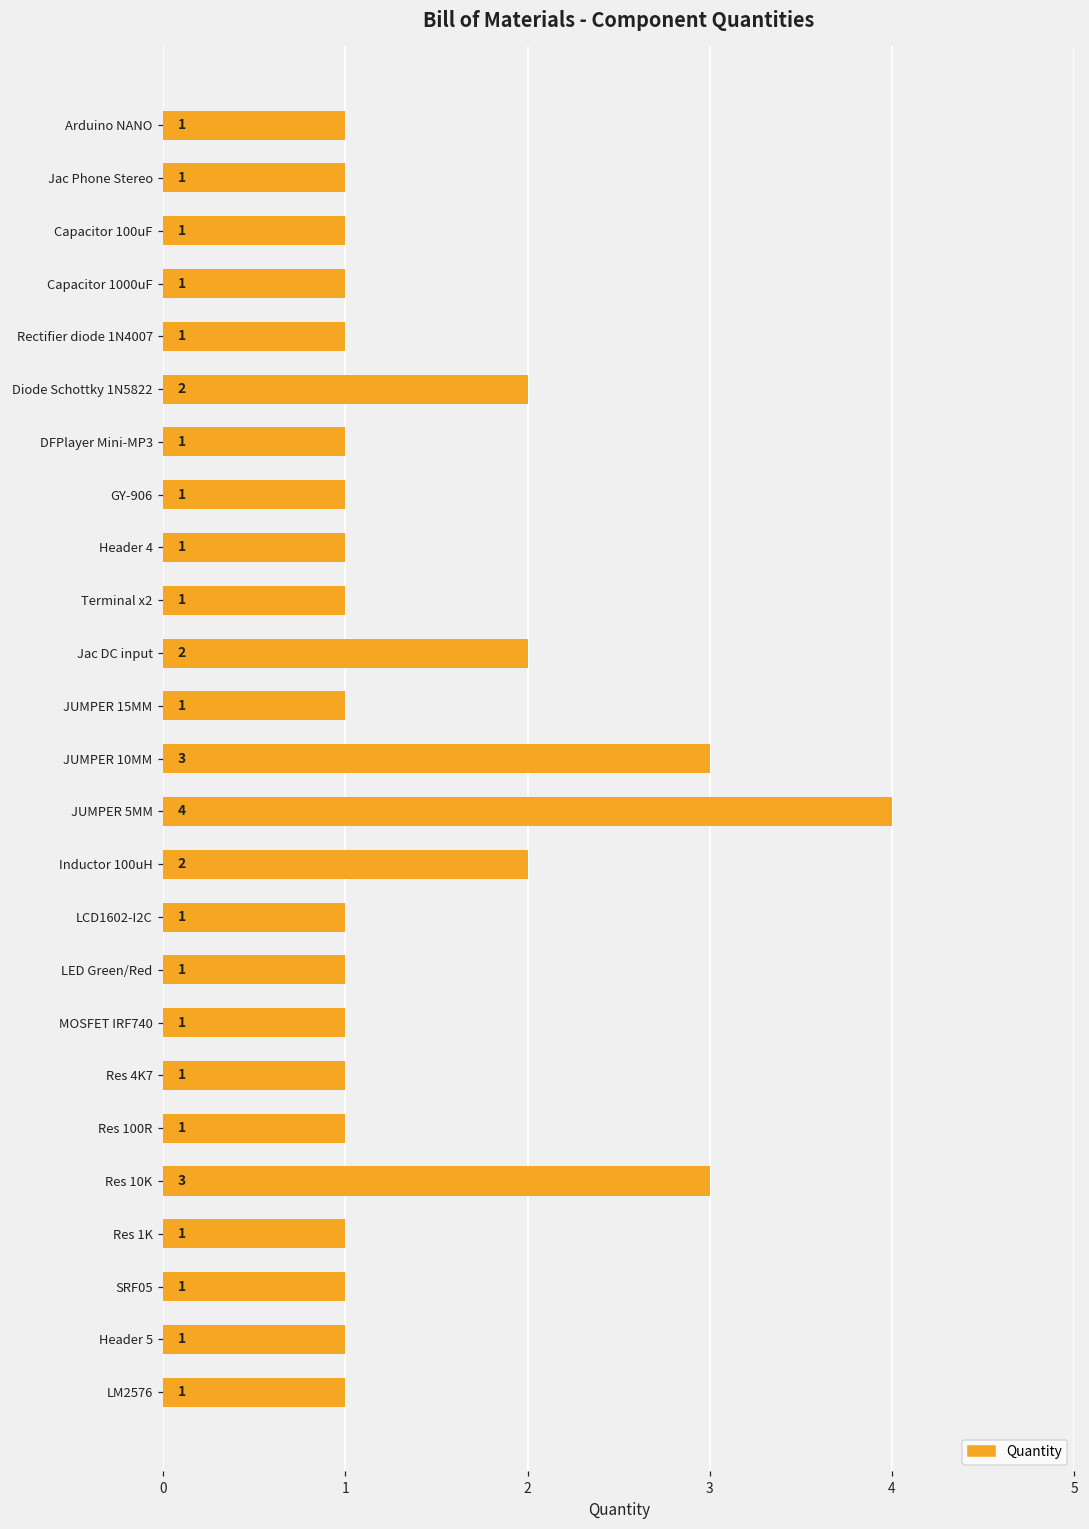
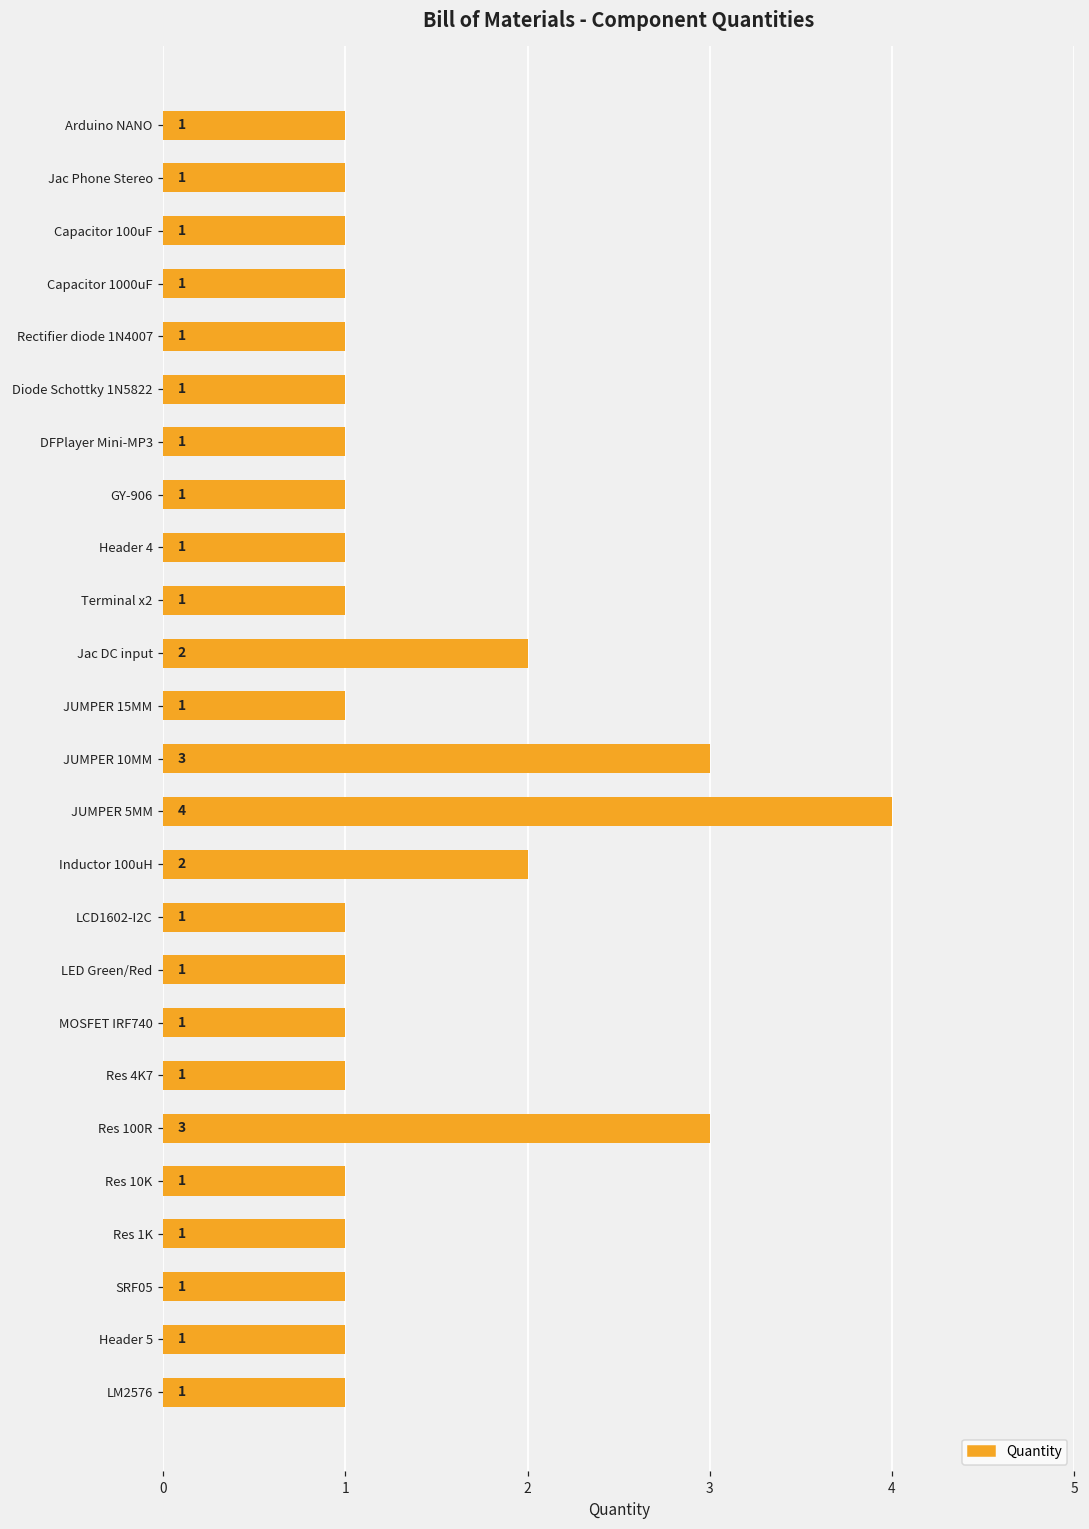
  {
    "Arduino NANO": 1,
    "Jac Phone Stereo": 1,
    "Capacitor 100uF": 1,
    "Capacitor 1000uF": 1,
    "Rectifier diode 1N4007": 1,
-   "Diode Schottky 1N5822": 2,
+   "Diode Schottky 1N5822": 1,
    "DFPlayer Mini-MP3": 1,
    "GY-906": 1,
    "Header 4": 1,
    "Terminal x2": 1,
    "Jac DC input": 2,
    "JUMPER 15MM": 1,
    "JUMPER 10MM": 3,
    "JUMPER 5MM": 4,
    "Inductor 100uH": 2,
    "LCD1602-I2C": 1,
    "LED Green/Red": 1,
    "MOSFET IRF740": 1,
    "Res 4K7": 1,
-   "Res 100R": 1,
-   "Res 10K": 3,
+   "Res 100R": 3,
+   "Res 10K": 1,
    "Res 1K": 1,
    "SRF05": 1,
    "Header 5": 1,
    "LM2576": 1
  }
